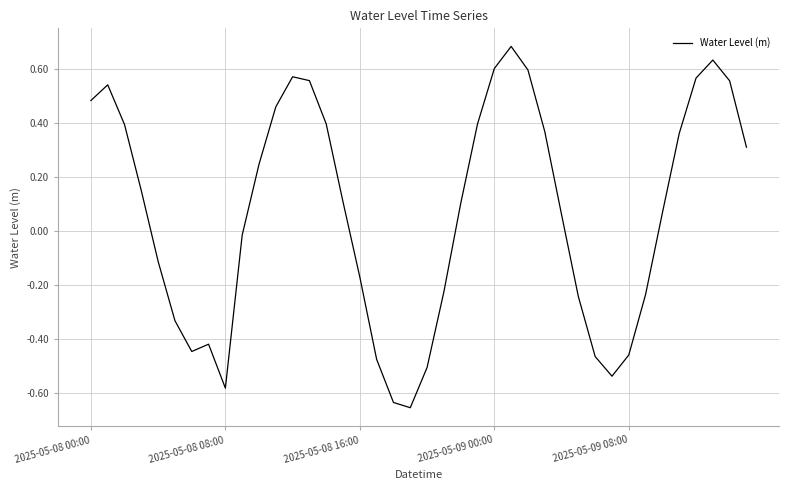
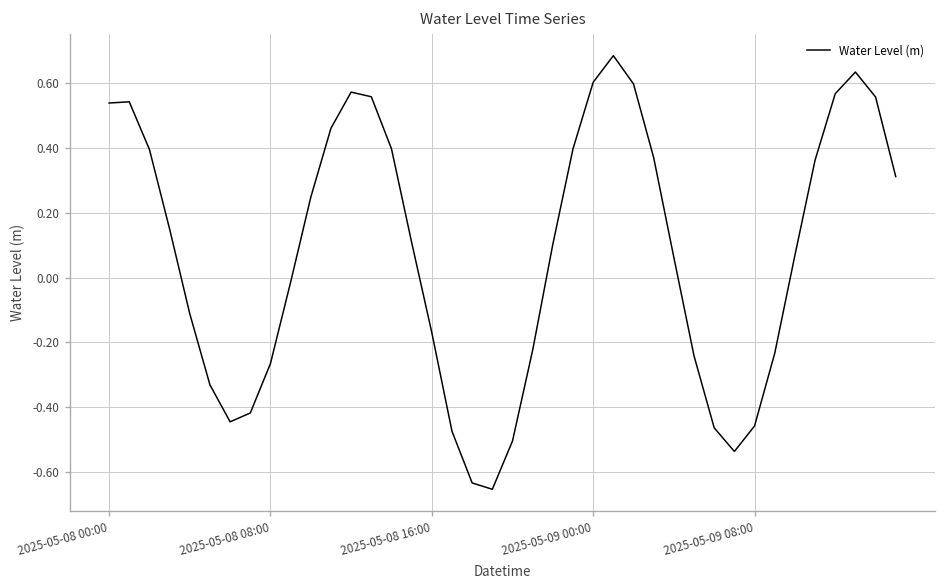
  {
-   "2025-05-08 00:00": 0.48,
-   "2025-05-08 08:00": -0.58,
+   "2025-05-08 00:00": 0.54,
+   "2025-05-08 08:00": -0.27,
    "2025-05-08 16:00": -0.17,
    "2025-05-09 00:00": 0.60,
    "2025-05-09 08:00": -0.46
  }
